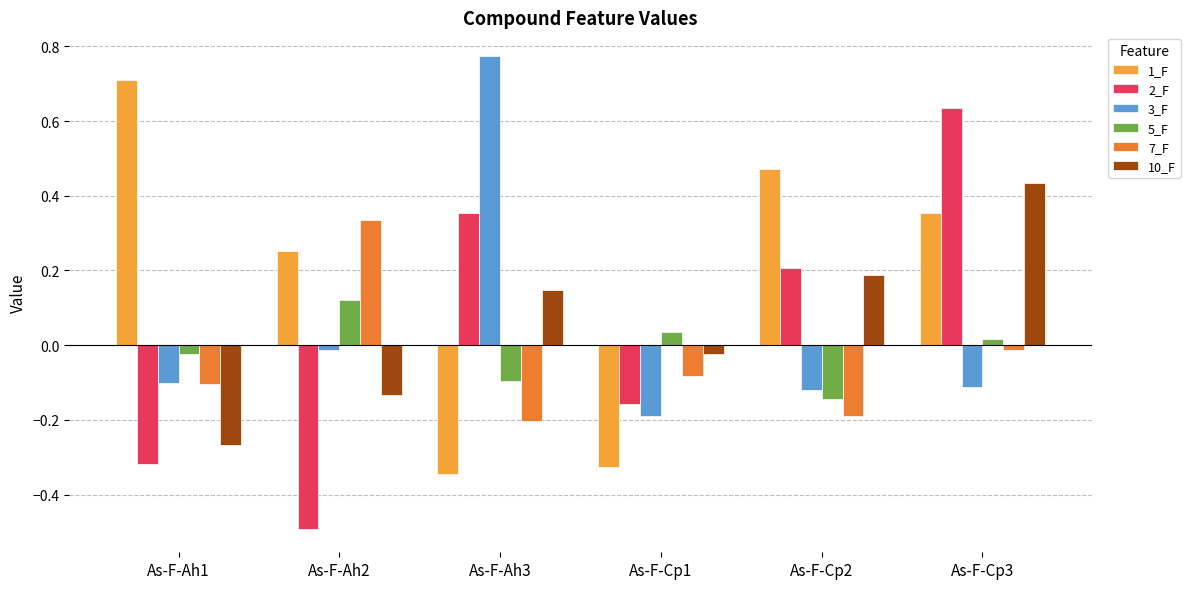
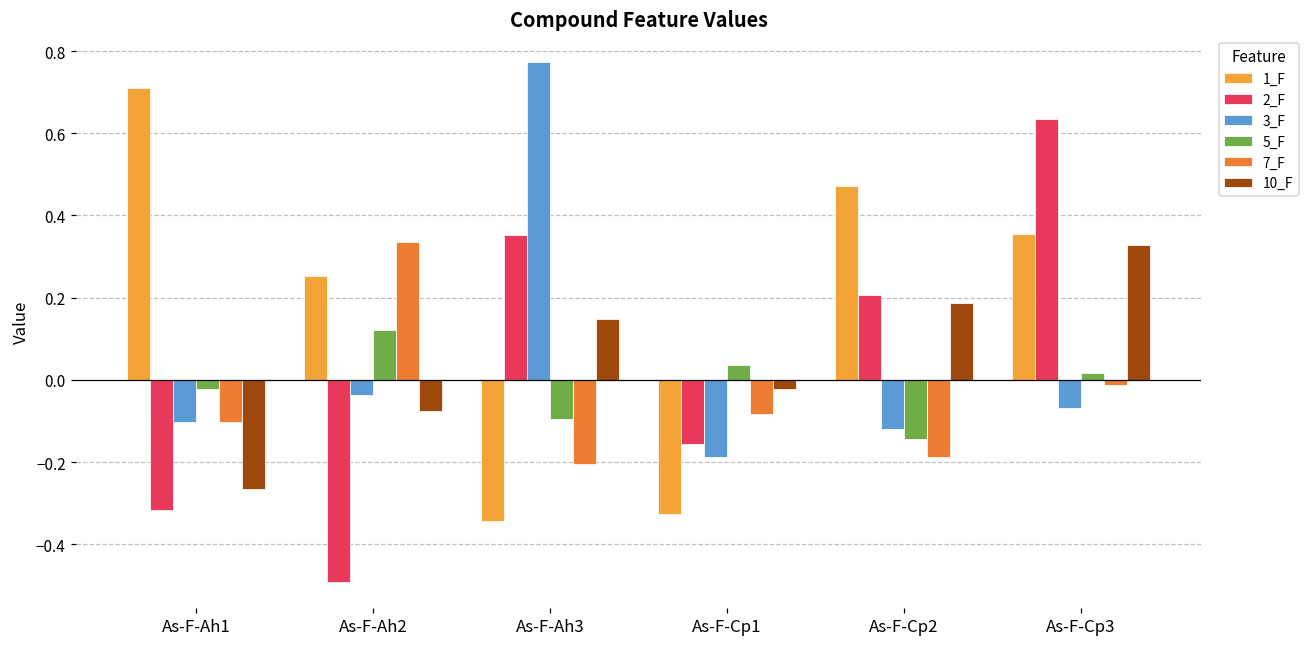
  {
    "2_F": {
      "As-F-Ah1": -0.32,
      "As-F-Ah2": -0.49,
      "As-F-Ah3": 0.35,
      "As-F-Cp1": -0.16,
      "As-F-Cp2": 0.21,
      "As-F-Cp3": 0.63
    },
    "3_F": {
      "As-F-Ah1": -0.10,
-     "As-F-Ah2": -0.01,
+     "As-F-Ah2": -0.04,
      "As-F-Ah3": 0.77,
      "As-F-Cp1": -0.19,
      "As-F-Cp2": -0.12,
-     "As-F-Cp3": -0.11
+     "As-F-Cp3": -0.07
    },
    "5_F": {
      "As-F-Ah1": -0.02,
      "As-F-Ah2": 0.12,
      "As-F-Ah3": -0.10,
      "As-F-Cp1": 0.04,
      "As-F-Cp2": -0.14,
      "As-F-Cp3": 0.02
    },
    "10_F": {
      "As-F-Ah1": -0.27,
-     "As-F-Ah2": -0.13,
+     "As-F-Ah2": -0.08,
      "As-F-Ah3": 0.15,
      "As-F-Cp1": -0.02,
      "As-F-Cp2": 0.19,
-     "As-F-Cp3": 0.44
+     "As-F-Cp3": 0.33
    }
  }
